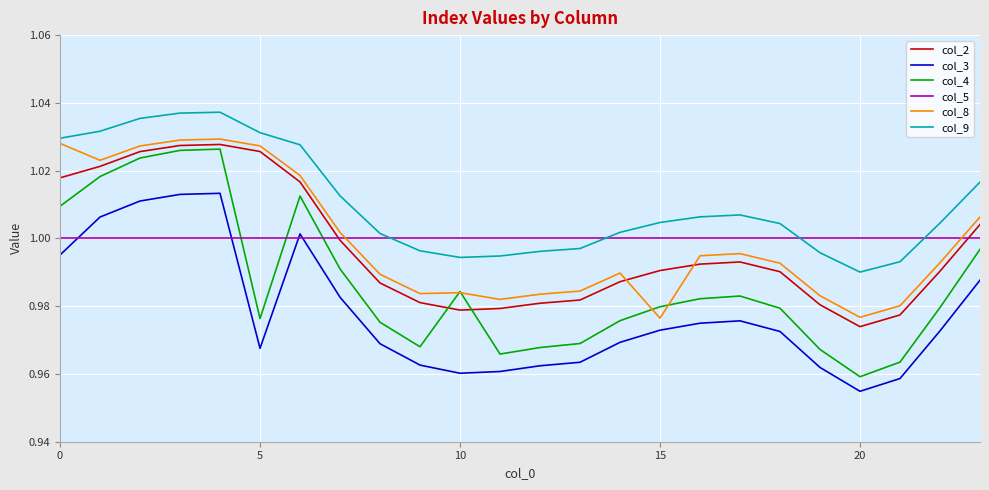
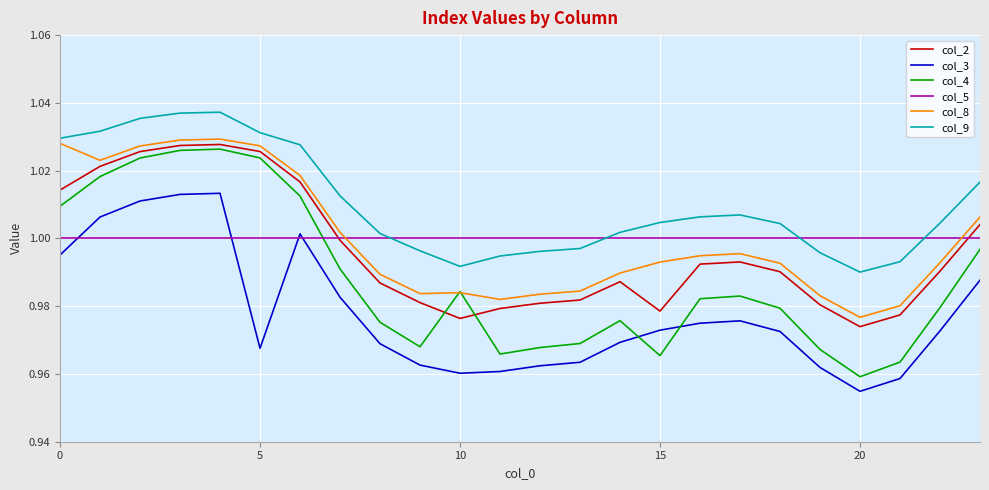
  {
    "col_2": {
-     "0": 1.018,
+     "0": 1.014,
      "5": 1.026,
-     "10": 0.979,
-     "15": 0.991,
+     "10": 0.976,
+     "15": 0.979,
      "20": 0.974
    },
    "col_3": {
      "0": 0.995,
      "5": 0.968,
      "10": 0.960,
      "15": 0.973,
      "20": 0.955
    },
    "col_4": {
      "0": 1.010,
-     "5": 0.976,
-     "15": 0.980,
+     "5": 1.024,
+     "15": 0.965,
      "20": 0.959
    },
    "col_5": {
      "0": 1.000,
      "5": 1.000,
      "10": 1.000,
      "15": 1.000,
      "20": 1.000
    },
    "col_8": {
      "0": 1.028,
      "5": 1.027,
-     "15": 0.976,
+     "15": 0.993,
      "20": 0.977
    },
    "col_9": {
      "0": 1.030,
      "5": 1.031,
-     "10": 0.994,
+     "10": 0.992,
      "15": 1.005,
      "20": 0.990
    }
  }
